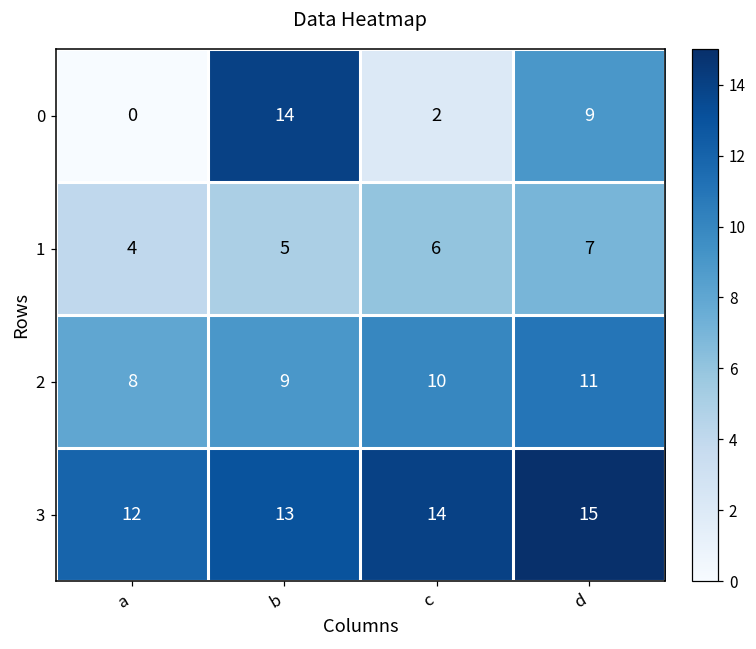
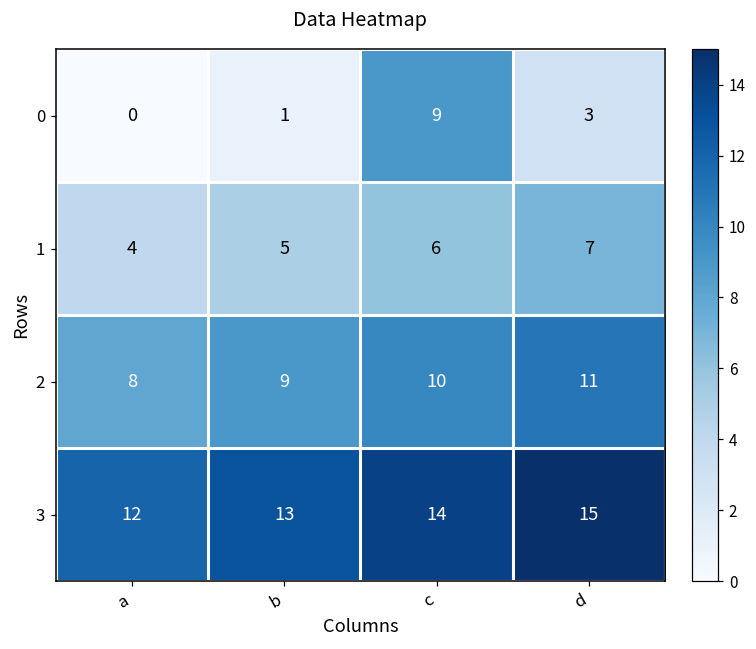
  {
    "0": {
      "a": 0,
-     "b": 14,
-     "c": 2,
-     "d": 9
+     "b": 1,
+     "c": 9,
+     "d": 3
    },
    "1": {
      "a": 4,
      "b": 5,
      "c": 6,
      "d": 7
    },
    "2": {
      "a": 8,
      "b": 9,
      "c": 10,
      "d": 11
    },
    "3": {
      "a": 12,
      "b": 13,
      "c": 14,
      "d": 15
    }
  }
